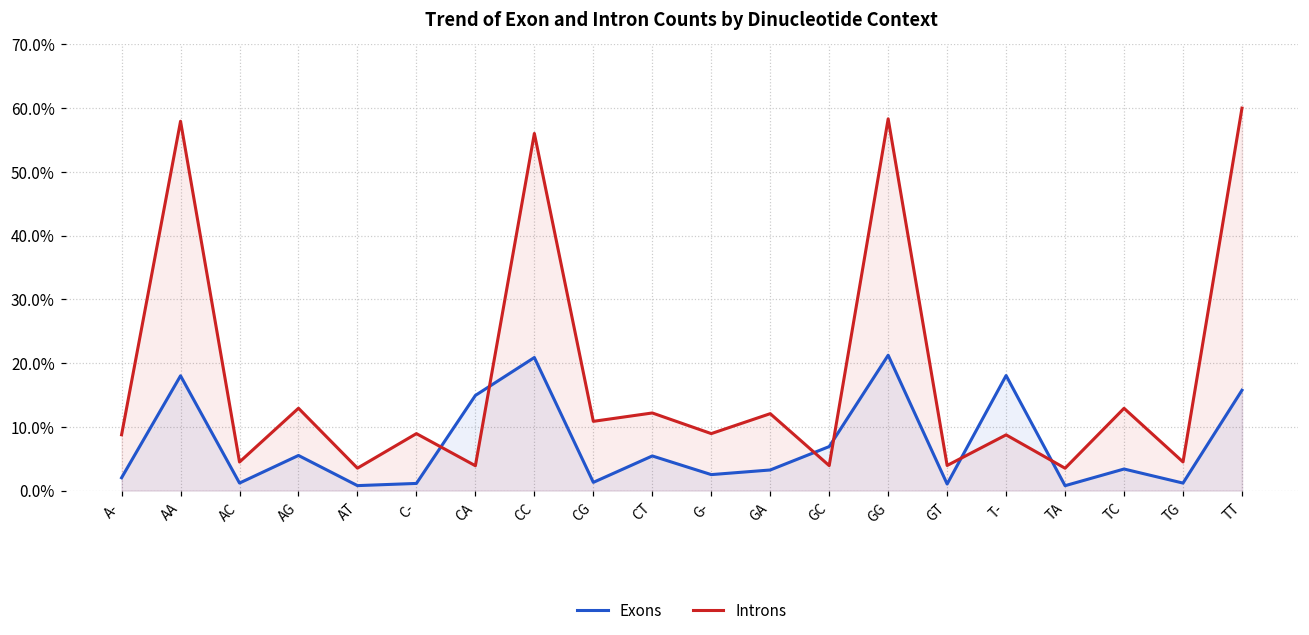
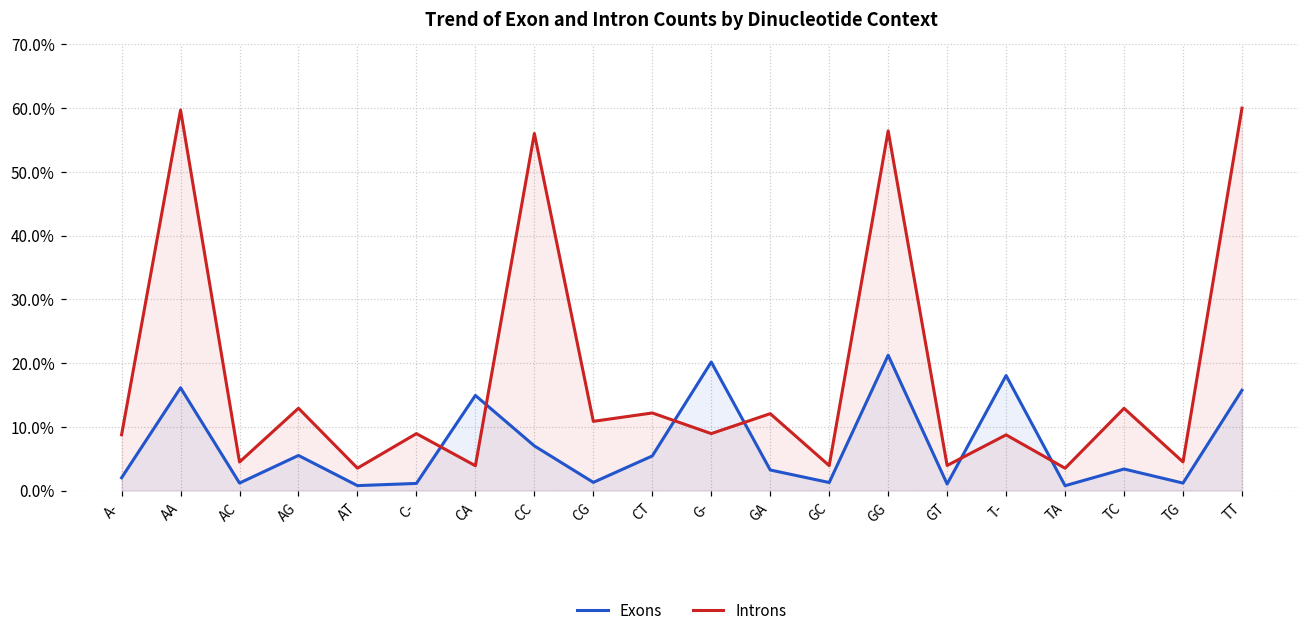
  {
    "Exons": {
      "A-": "2%",
-     "AA": "18%",
+     "AA": "16%",
      "AC": "1%",
      "AG": "6%",
      "AT": "1%",
      "C-": "1%",
      "CA": "15%",
-     "CC": "21%",
+     "CC": "7%",
      "CG": "1%",
      "CT": "5%",
-     "G-": "3%",
+     "G-": "20%",
      "GA": "3%",
-     "GC": "7%",
+     "GC": "1%",
      "GG": "21%",
      "GT": "1%",
      "T-": "18%",
      "TA": "1%",
      "TC": "3%",
      "TG": "1%",
      "TT": "16%"
    },
    "Introns": {
      "A-": "9%",
-     "AA": "58%",
+     "AA": "60%",
      "AC": "4%",
      "AG": "13%",
      "AT": "4%",
      "C-": "9%",
      "CA": "4%",
      "CC": "56%",
      "CG": "11%",
      "CT": "12%",
      "G-": "9%",
      "GA": "12%",
      "GC": "4%",
-     "GG": "58%",
+     "GG": "56%",
      "GT": "4%",
      "T-": "9%",
      "TA": "4%",
      "TC": "13%",
      "TG": "4%",
      "TT": "60%"
    }
  }
